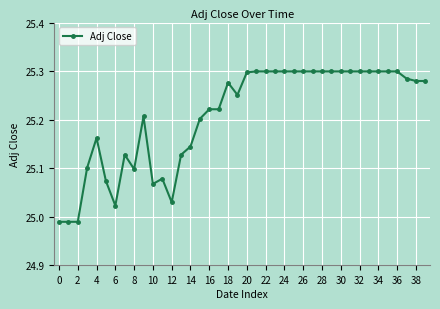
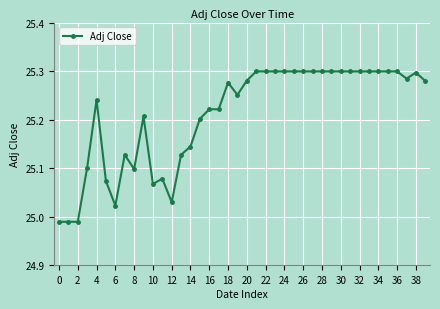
  {
    "0": 24.99,
    "2": 24.99,
-   "4": 25.16,
+   "4": 25.24,
    "6": 25.02,
    "8": 25.10,
    "10": 25.07,
    "12": 25.03,
    "14": 25.14,
    "16": 25.22,
    "18": 25.28,
-   "20": 25.30,
+   "20": 25.28,
    "22": 25.30,
    "24": 25.30,
    "26": 25.30,
    "28": 25.30,
    "30": 25.30,
    "32": 25.30,
    "34": 25.30,
    "36": 25.30,
-   "38": 25.28
+   "38": 25.30
  }
